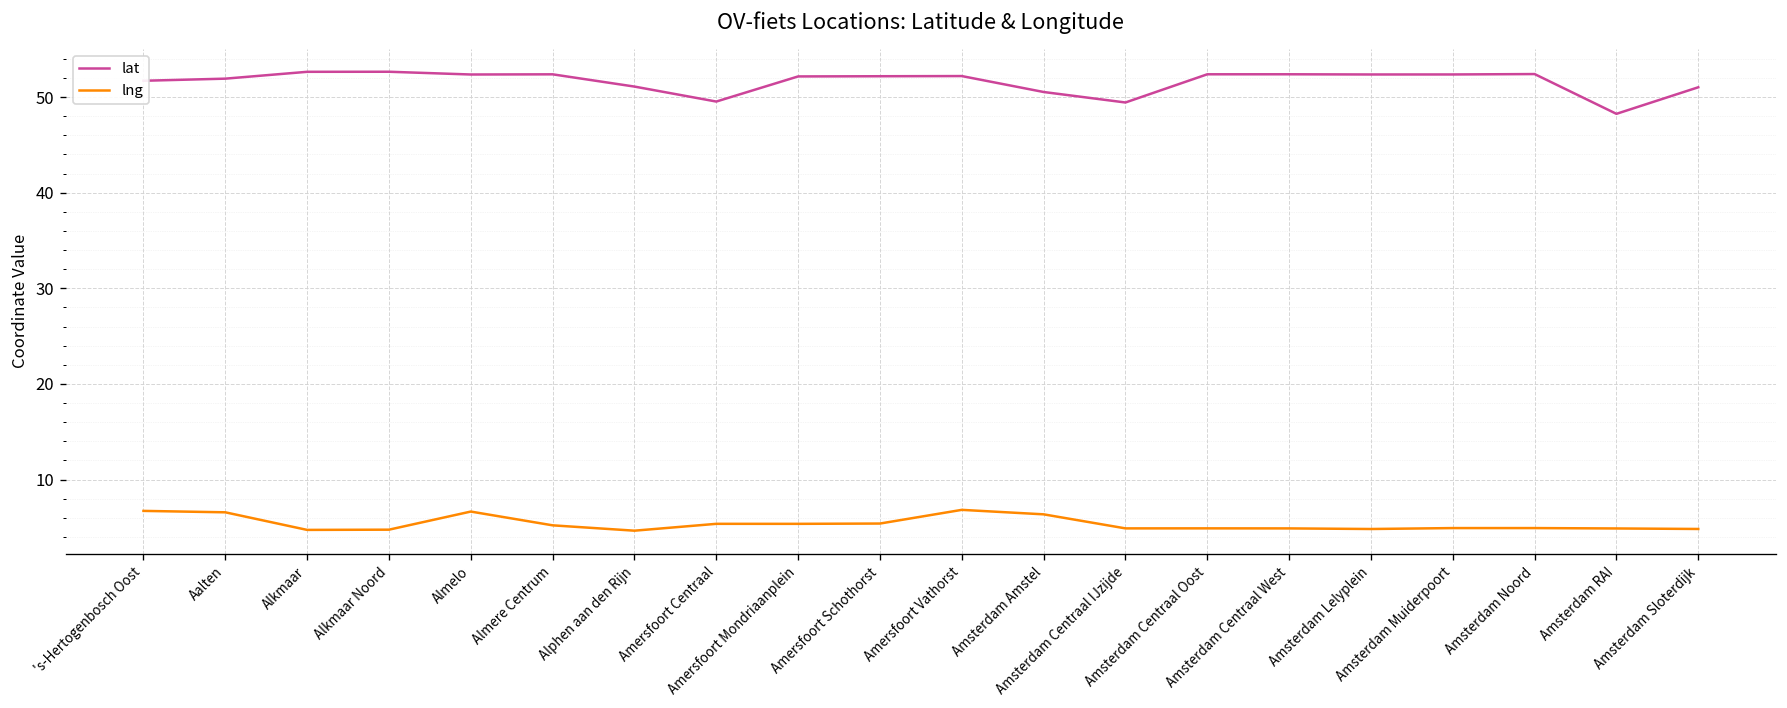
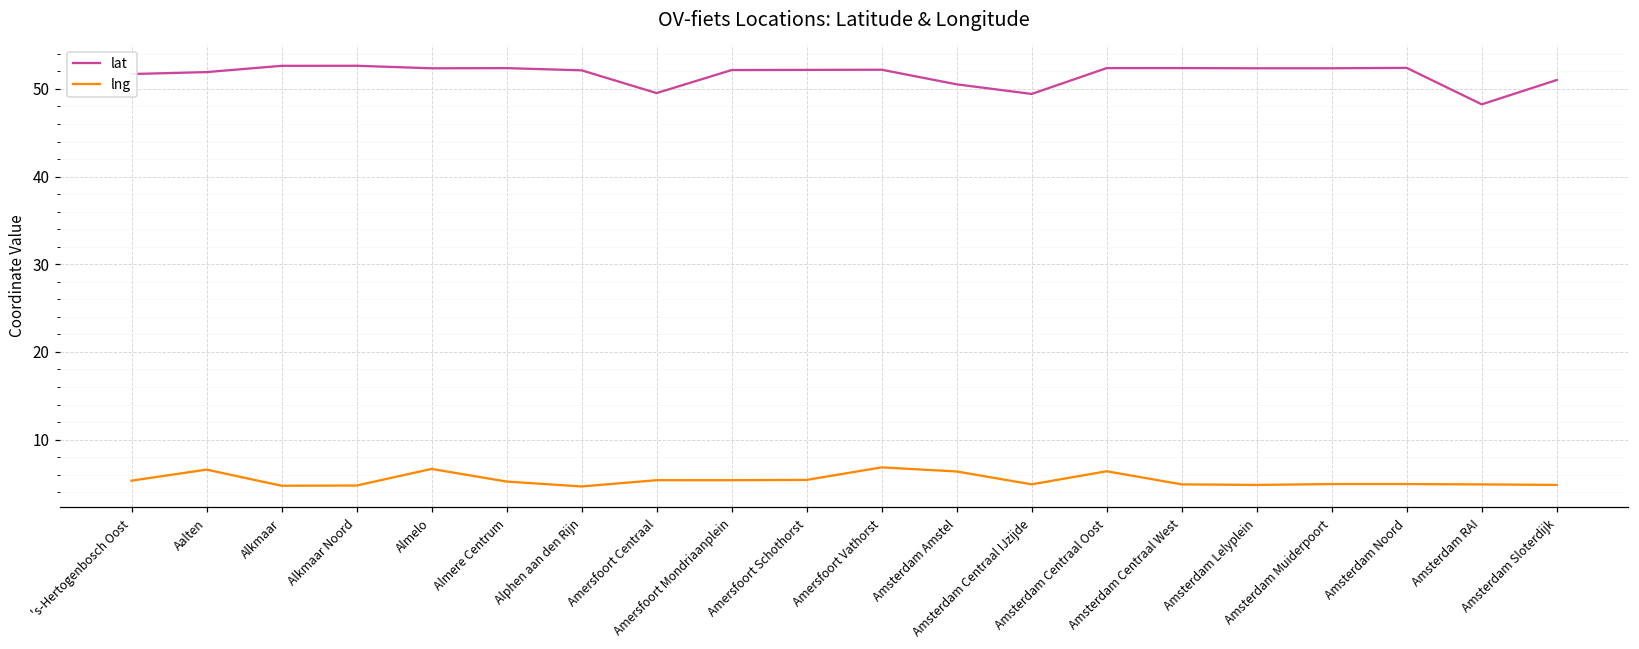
  {
    "lat": {
      "Aalten": 52,
      "Alkmaar": 53,
      "Alkmaar Noord": 53,
      "Almelo": 52,
      "Almere Centrum": 52,
-     "Alphen aan den Rijn": 51,
+     "Alphen aan den Rijn": 52,
      "Amersfoort Centraal": 50,
      "Amersfoort Mondriaanplein": 52,
      "Amersfoort Schothorst": 52,
      "Amersfoort Vathorst": 52,
      "Amsterdam Amstel": 51,
      "Amsterdam Centraal IJzijde": 49,
      "Amsterdam Centraal Oost": 52,
      "Amsterdam Centraal West": 52,
      "Amsterdam Lelyplein": 52,
      "Amsterdam Muiderpoort": 52,
      "Amsterdam Noord": 52,
      "Amsterdam RAI": 48,
      "Amsterdam Sloterdijk": 51
    },
    "lng": {
-     "'s-Hertogenbosch Oost": 7,
+     "'s-Hertogenbosch Oost": 5,
      "Aalten": 7,
      "Alkmaar": 5,
      "Alkmaar Noord": 5,
      "Almelo": 7,
      "Almere Centrum": 5,
      "Alphen aan den Rijn": 5,
      "Amersfoort Centraal": 5,
      "Amersfoort Mondriaanplein": 5,
      "Amersfoort Schothorst": 5,
      "Amersfoort Vathorst": 7,
      "Amsterdam Amstel": 6,
      "Amsterdam Centraal IJzijde": 5,
-     "Amsterdam Centraal Oost": 5,
+     "Amsterdam Centraal Oost": 6,
      "Amsterdam Centraal West": 5,
      "Amsterdam Lelyplein": 5,
      "Amsterdam Muiderpoort": 5,
      "Amsterdam Noord": 5,
      "Amsterdam RAI": 5,
      "Amsterdam Sloterdijk": 5
    }
  }
